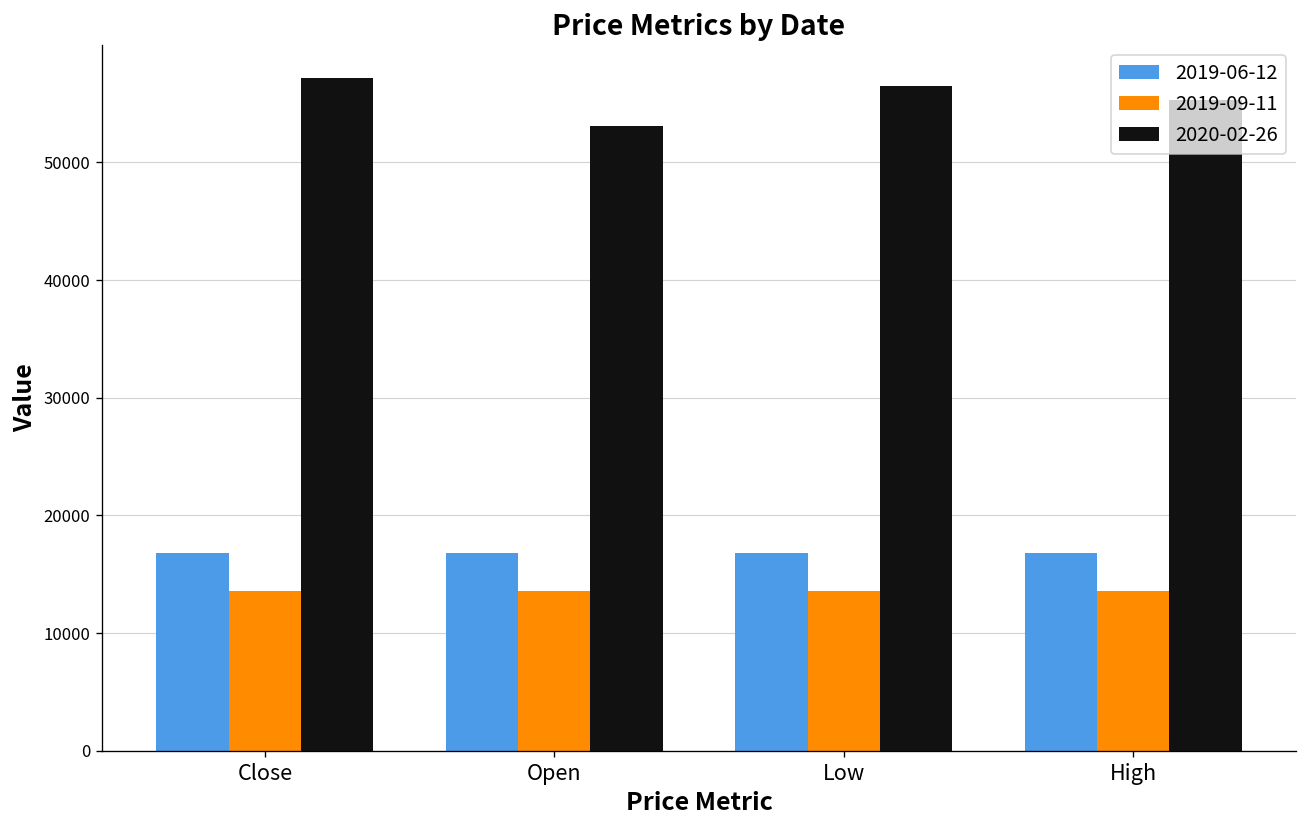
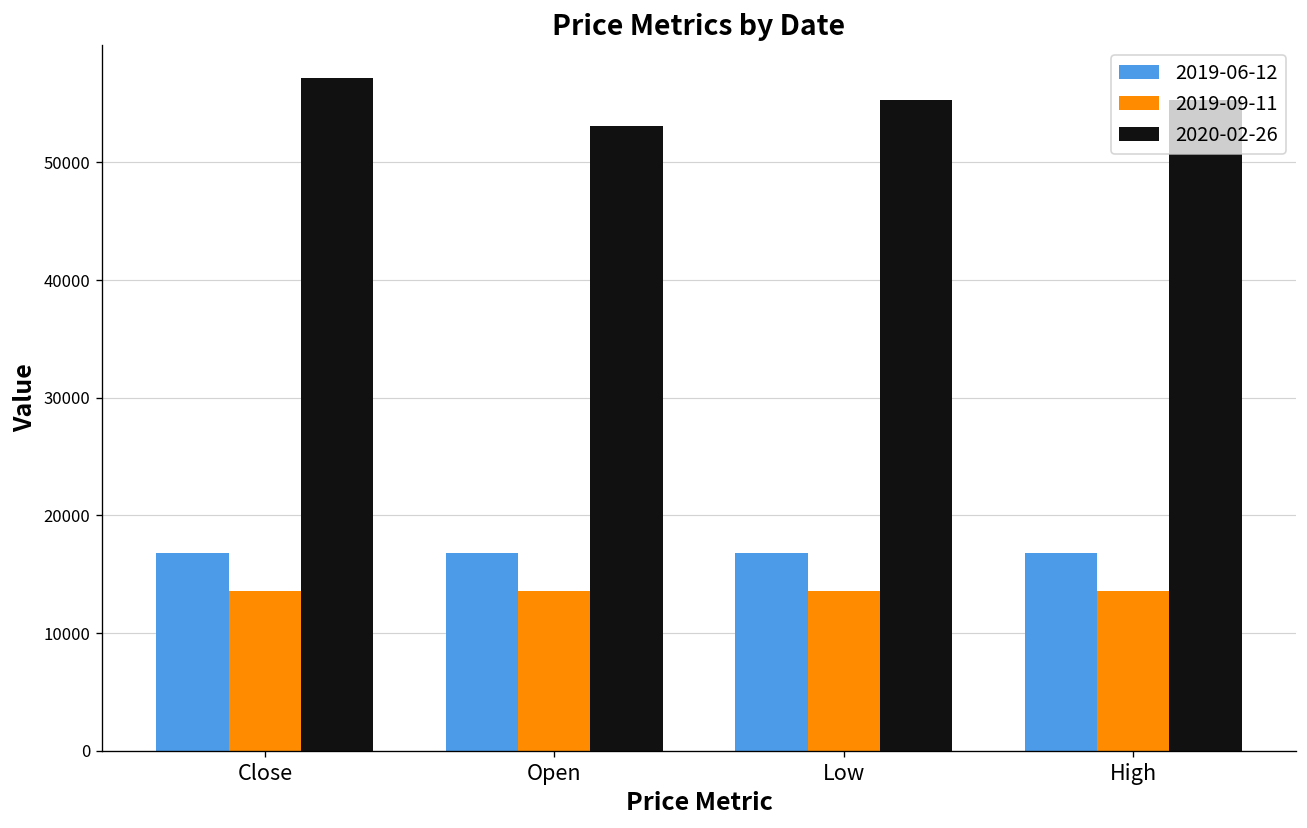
  {
    "2019-06-12": {
      "Close": 17000,
      "Open": 17000,
      "Low": 17000,
      "High": 17000
    },
    "2019-09-11": {
      "Close": 14000,
      "Open": 14000,
      "Low": 14000,
      "High": 14000
    },
    "2020-02-26": {
      "Close": 57000,
      "Open": 53000,
-     "Low": 56000
+     "Low": 55000
    }
  }
